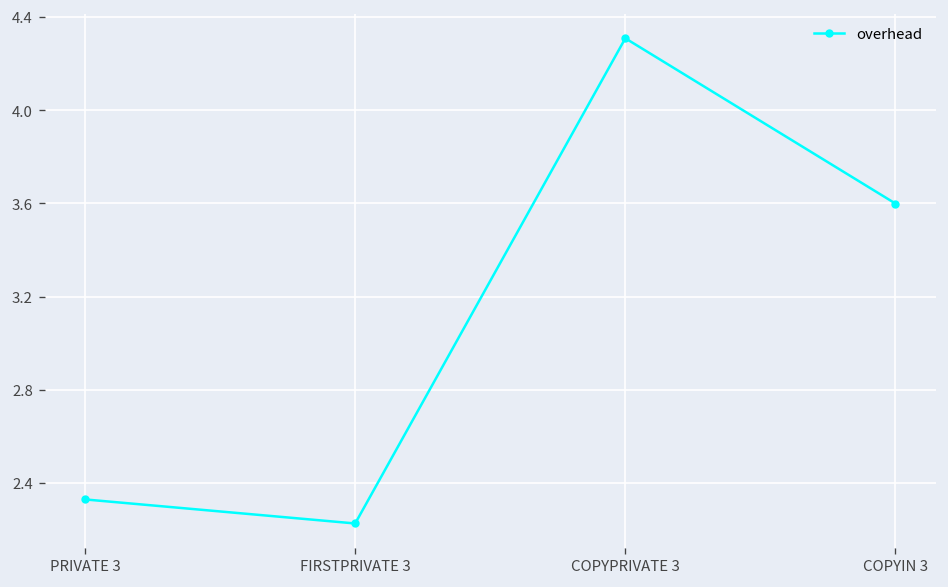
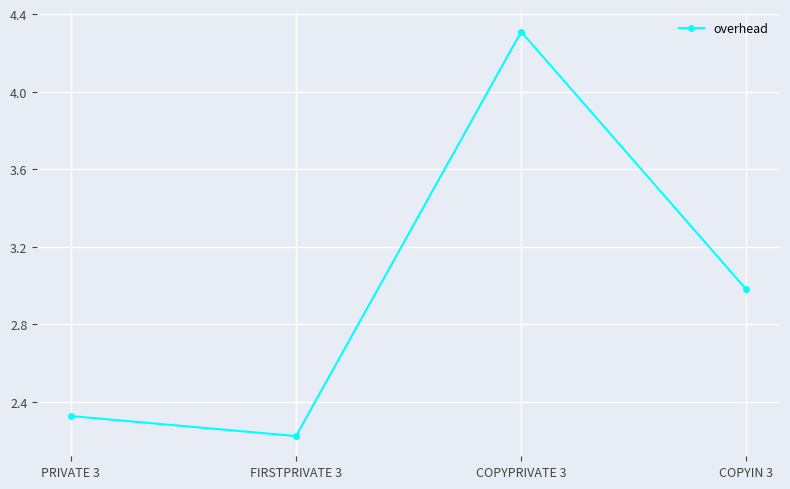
  {
    "PRIVATE 3": 2.33,
    "FIRSTPRIVATE 3": 2.22,
    "COPYPRIVATE 3": 4.31,
-   "COPYIN 3": 3.60
+   "COPYIN 3": 2.98
  }
